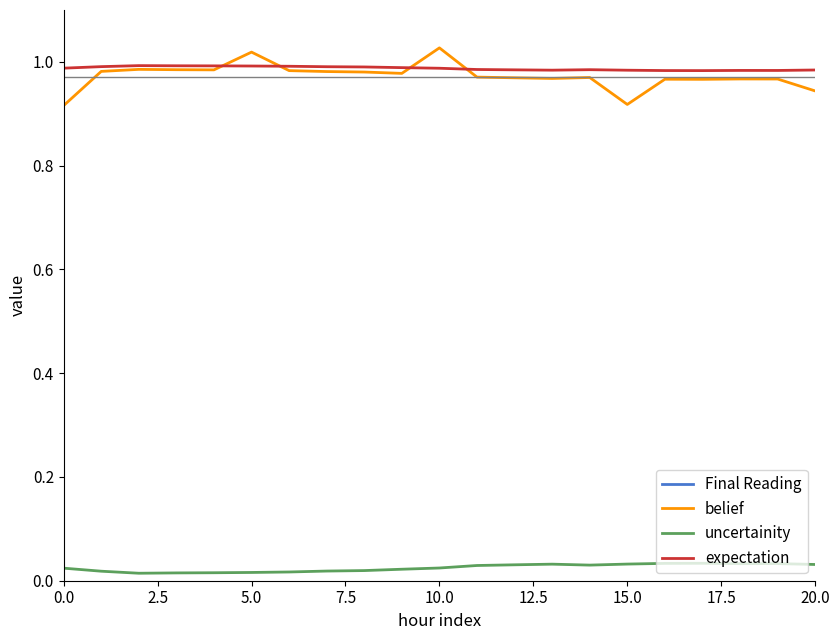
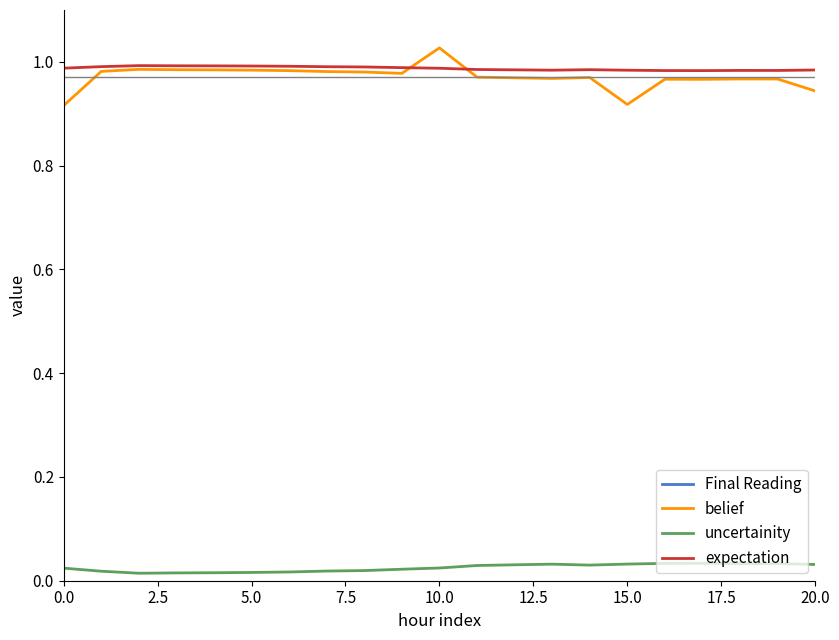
  {
    "belief": {
      "0.0": 0.92,
-     "5.0": 1.02,
+     "5.0": 0.98,
      "10.0": 1.03,
      "15.0": 0.92,
      "20.0": 0.94
    },
    "uncertainity": {
      "0.0": 0.02,
      "5.0": 0.02,
      "10.0": 0.02,
      "15.0": 0.03,
      "20.0": 0.03
    },
    "expectation": {
      "0.0": 0.99,
      "5.0": 0.99,
      "10.0": 0.99,
      "15.0": 0.98,
      "20.0": 0.98
    }
  }
